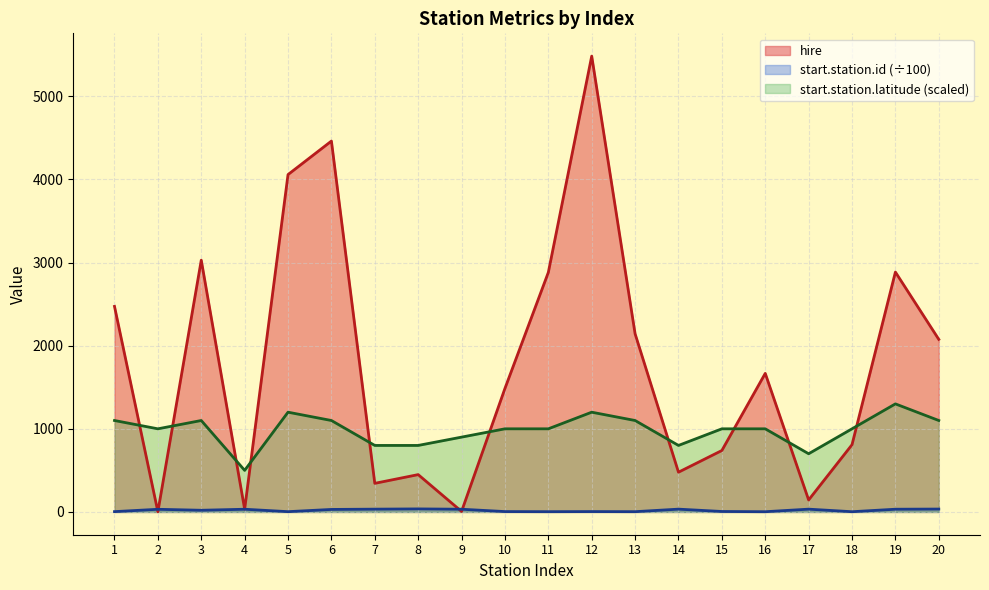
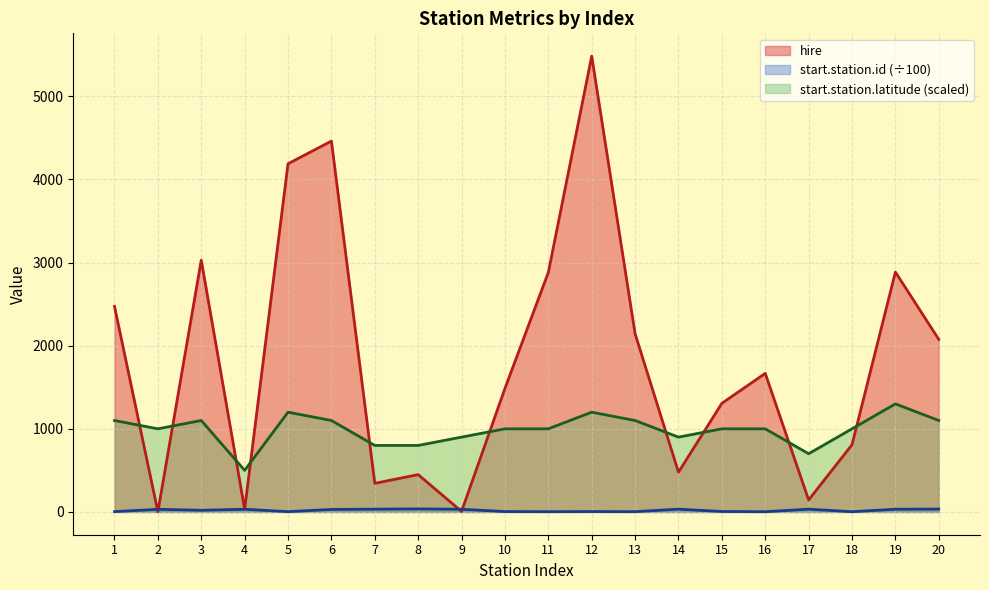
  {
    "hire": {
      "1": 2500,
      "3": 3000,
-     "5": 4100,
+     "5": 4200,
      "6": 4500,
      "7": 300,
      "8": 400,
      "10": 1500,
      "11": 2900,
      "12": 5500,
      "13": 2100,
      "14": 500,
-     "15": 700,
+     "15": 1300,
      "16": 1700,
      "17": 100,
      "18": 800,
      "19": 2900,
      "20": 2100
    },
    "start.station.id (÷100)": {
      "1": 0,
      "3": 0,
      "5": 0,
      "6": 0,
      "7": 0,
      "8": 0,
      "10": 0,
      "11": 0,
      "12": 0,
      "13": 0,
      "14": 0,
      "15": 0,
      "16": 0,
      "17": 0,
      "18": 0,
      "19": 0,
      "20": 0
    },
    "start.station.latitude (scaled)": {
      "1": 1100,
      "2": 1000,
      "3": 1100,
      "4": 500,
      "5": 1200,
      "6": 1100,
      "7": 800,
      "8": 800,
      "9": 900,
      "10": 1000,
      "11": 1000,
      "12": 1200,
      "13": 1100,
-     "14": 800,
+     "14": 900,
      "15": 1000,
      "16": 1000,
      "17": 700,
      "18": 1000,
      "19": 1300,
      "20": 1100
    }
  }
